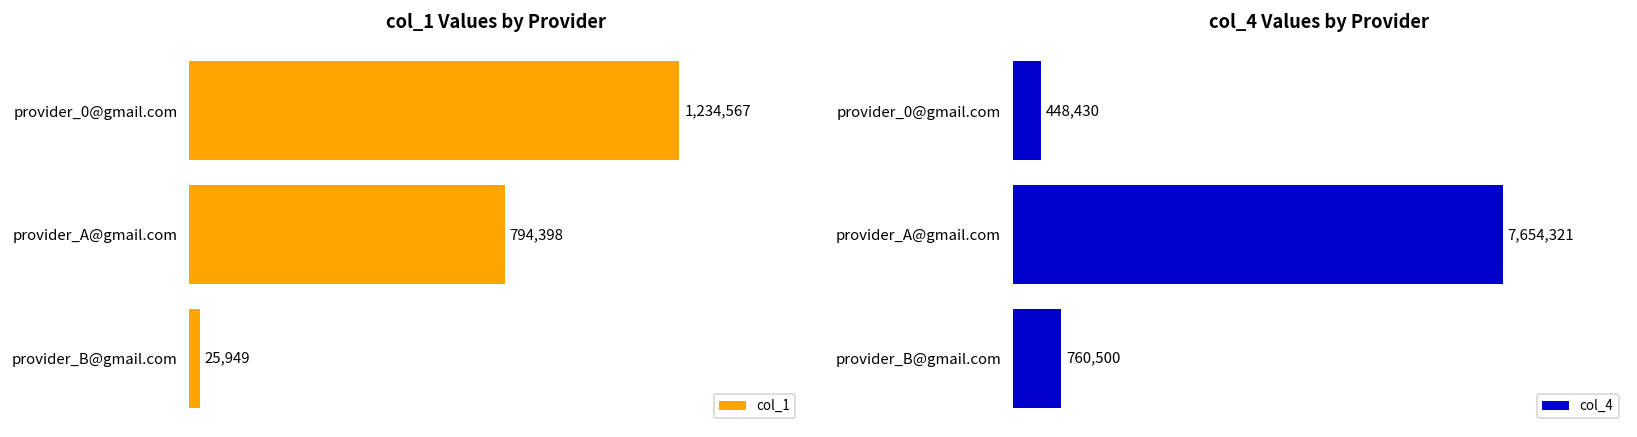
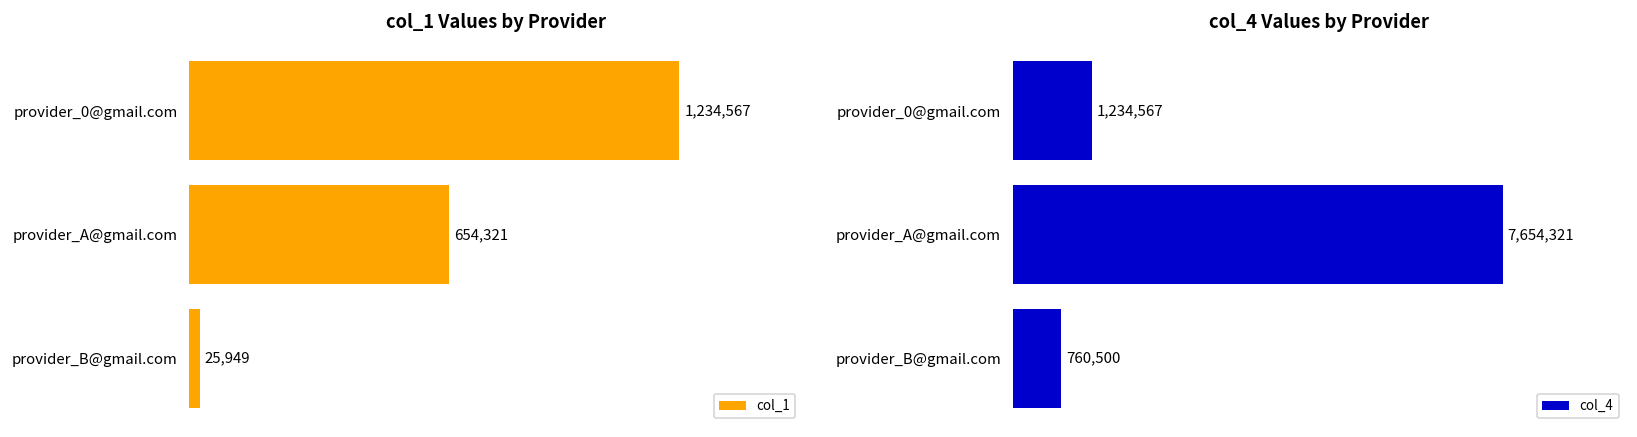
  {
    "col_1 Values by Provider": {
      "provider_0@gmail.com": "1,234,567",
-     "provider_A@gmail.com": "794,398",
+     "provider_A@gmail.com": "654,321",
      "provider_B@gmail.com": "25,949"
    },
    "col_4 Values by Provider": {
-     "provider_0@gmail.com": "448,430",
+     "provider_0@gmail.com": "1,234,567",
      "provider_A@gmail.com": "7,654,321",
      "provider_B@gmail.com": "760,500"
    }
  }
